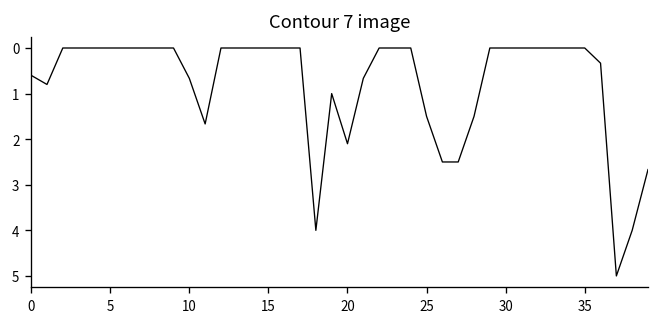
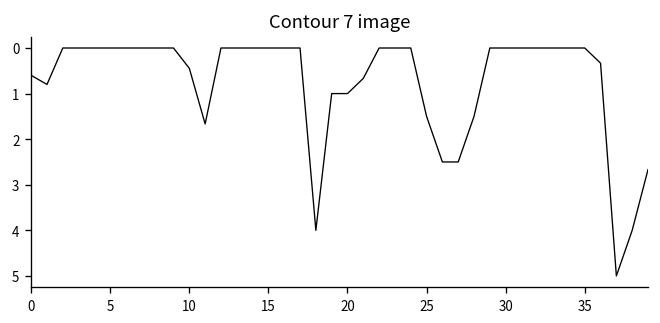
  {
    "0": 0.6,
    "5": 0.0,
-   "10": 0.7,
+   "10": 0.4,
    "15": 0.0,
-   "20": 2.1,
+   "20": 1.0,
    "25": 1.5,
    "30": 0.0,
    "35": 0.0
  }
